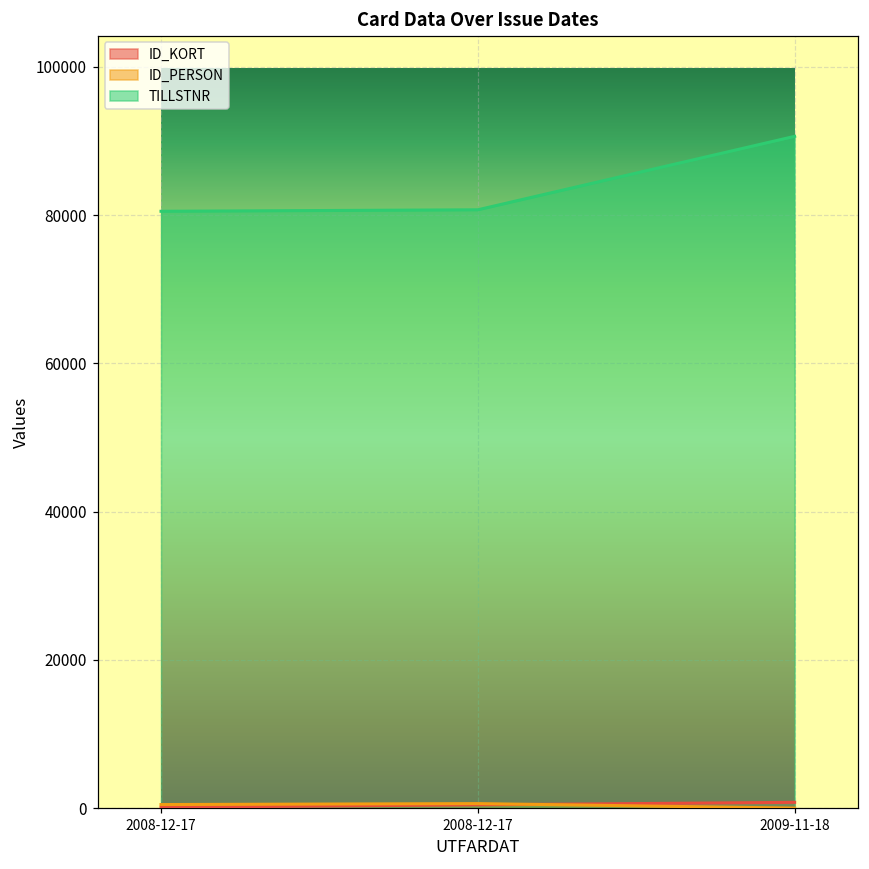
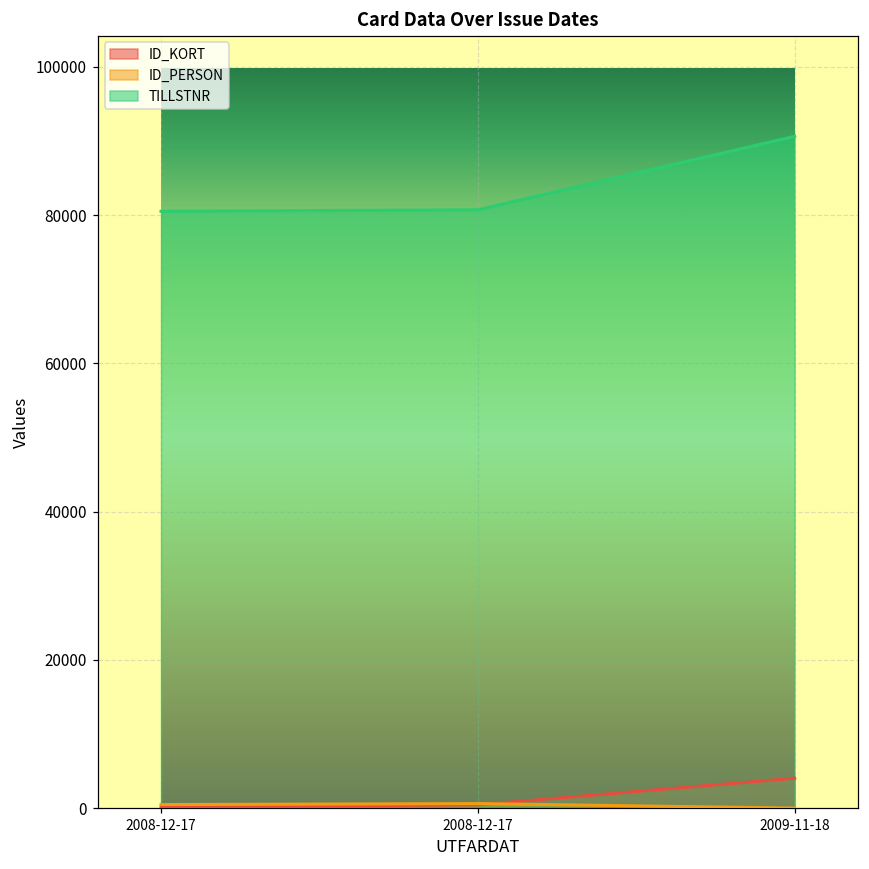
  {
    "ID_KORT": {
-     "2009-11-18": 1000
+     "2009-11-18": 4000
    },
    "ID_PERSON": {
      "2009-11-18": 0
    },
    "TILLSTNR": {
      "2009-11-18": 91000
    }
  }
